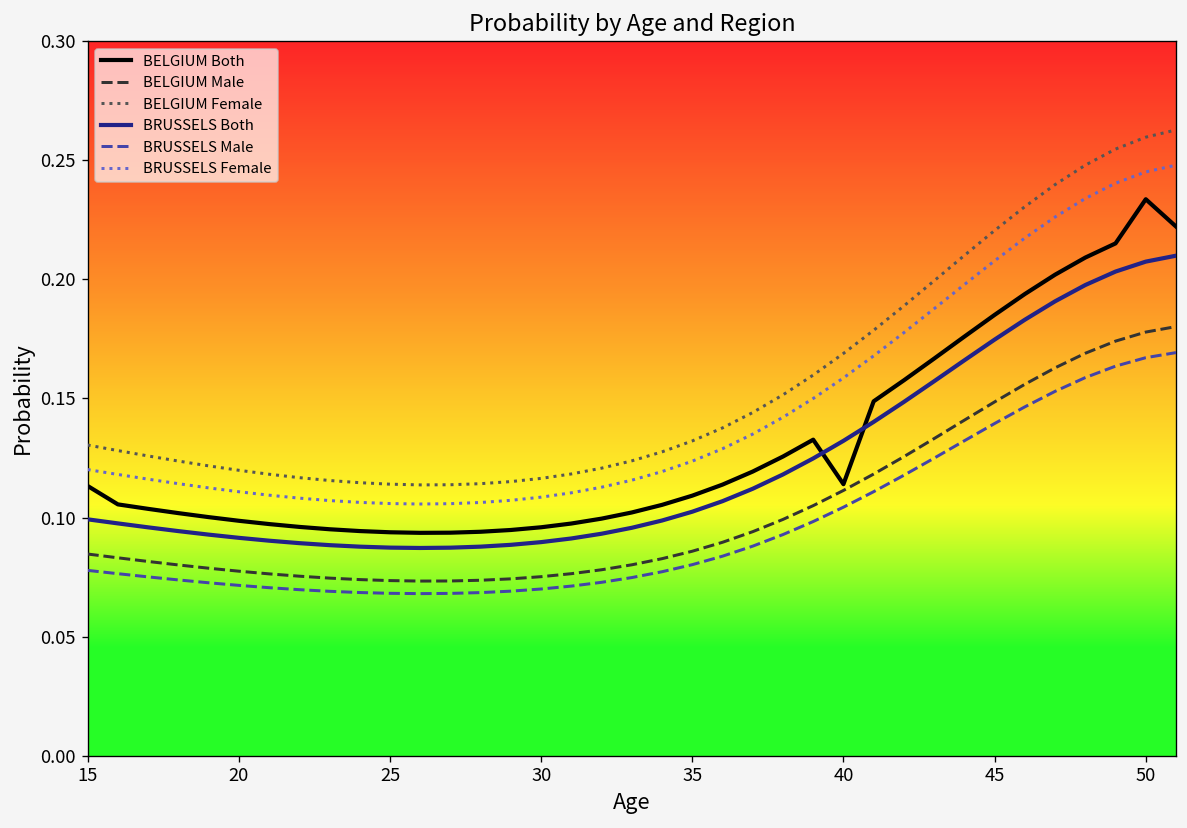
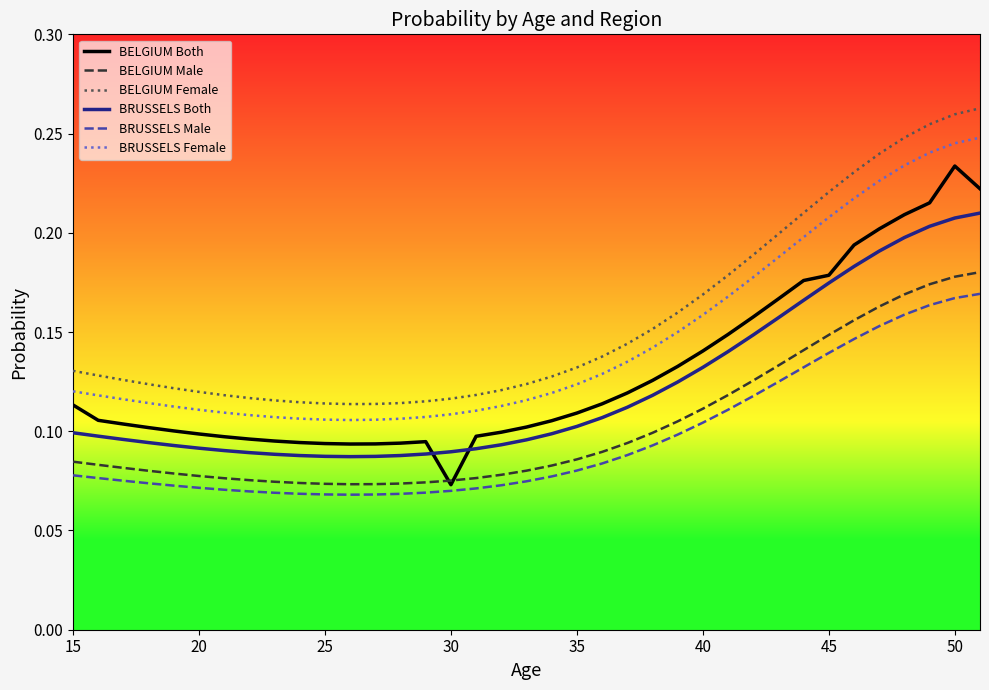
  {
    "BELGIUM Both": {
      "15": 0.113,
      "20": 0.099,
      "25": 0.094,
-     "30": 0.096,
+     "30": 0.073,
      "35": 0.109,
-     "40": 0.114,
-     "45": 0.185,
+     "40": 0.140,
+     "45": 0.179,
      "50": 0.234
    }
  }
